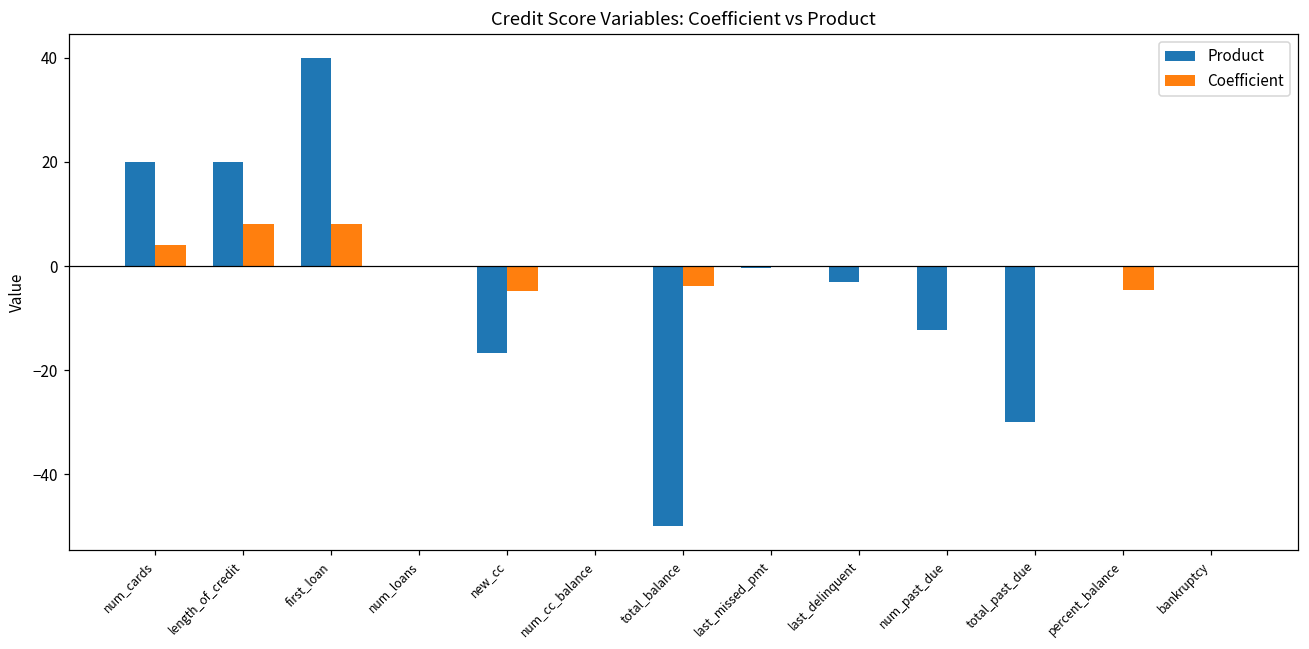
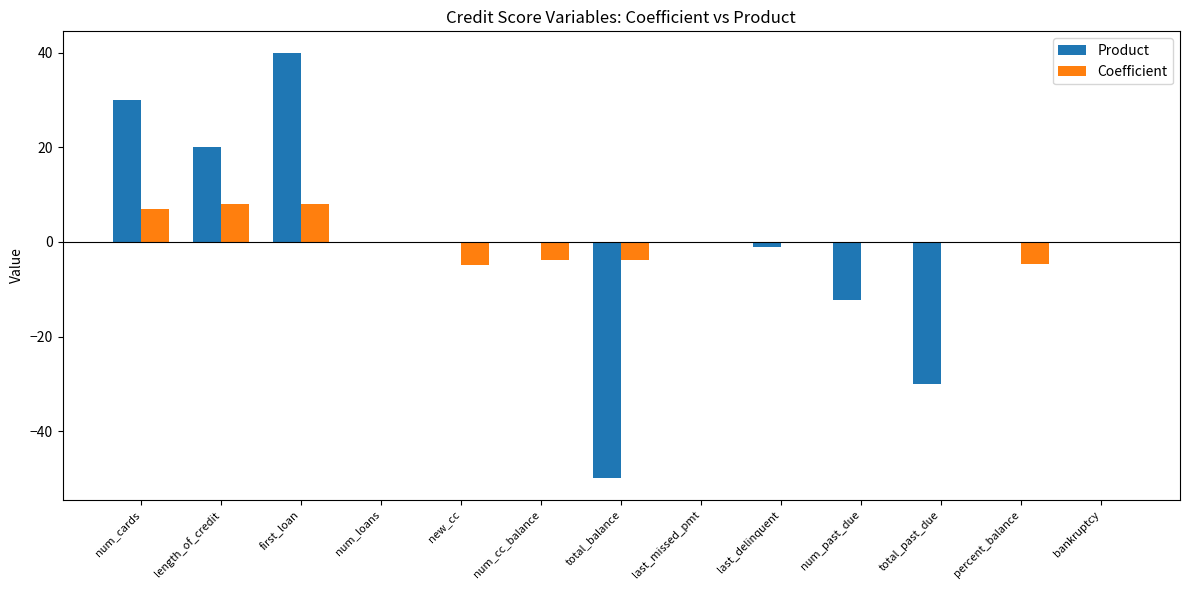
  {
    "Product": {
-     "num_cards": 20,
+     "num_cards": 30,
      "length_of_credit": 20,
      "first_loan": 40,
-     "new_cc": -17,
+     "new_cc": 0,
      "num_cc_balance": 0,
      "total_balance": -50,
-     "last_delinquent": -3,
+     "last_delinquent": -1,
      "num_past_due": -12,
      "total_past_due": -30,
      "bankruptcy": 0
    },
    "Coefficient": {
-     "num_cards": 4,
+     "num_cards": 7,
      "length_of_credit": 8,
      "first_loan": 8,
      "new_cc": -5,
-     "num_cc_balance": 0,
+     "num_cc_balance": -4,
      "total_balance": -4,
      "percent_balance": -5
    }
  }
